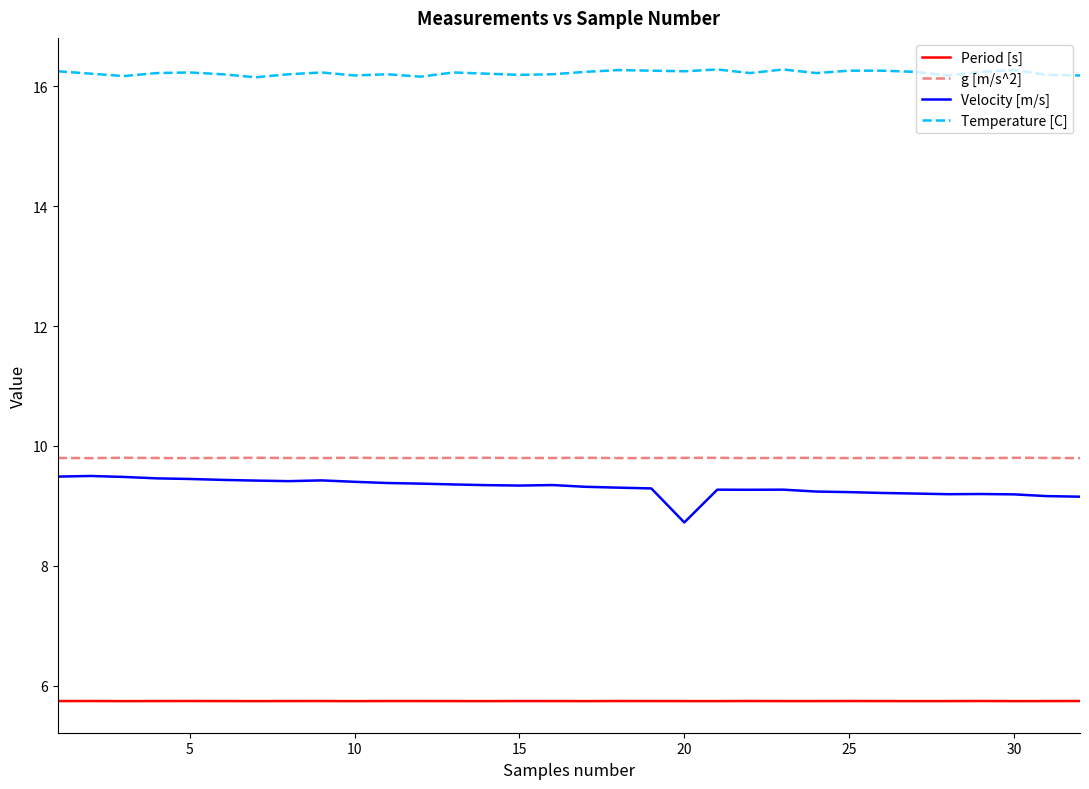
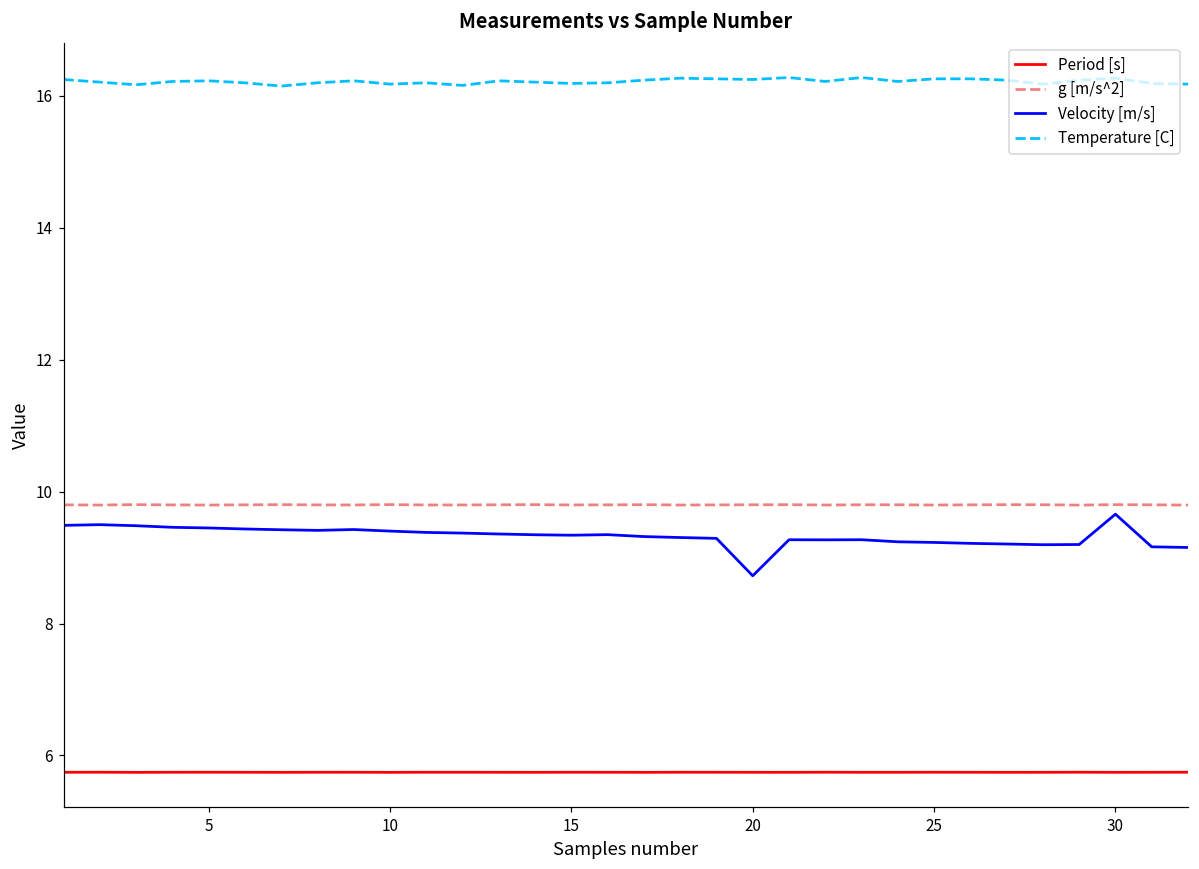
  {
    "Period [s]": {
      "5": 5.7,
      "10": 5.7,
      "15": 5.7,
      "20": 5.7,
      "25": 5.7,
      "30": 5.7
    },
    "g [m/s^2]": {
      "5": 9.8,
      "10": 9.8,
      "15": 9.8,
      "20": 9.8,
      "25": 9.8,
      "30": 9.8
    },
    "Velocity [m/s]": {
      "5": 9.4,
      "10": 9.4,
      "15": 9.3,
      "20": 8.7,
      "25": 9.2,
-     "30": 9.2
+     "30": 9.7
    },
    "Temperature [C]": {
      "5": 16.2,
      "10": 16.2,
      "15": 16.2,
      "20": 16.3,
      "25": 16.3
    }
  }
